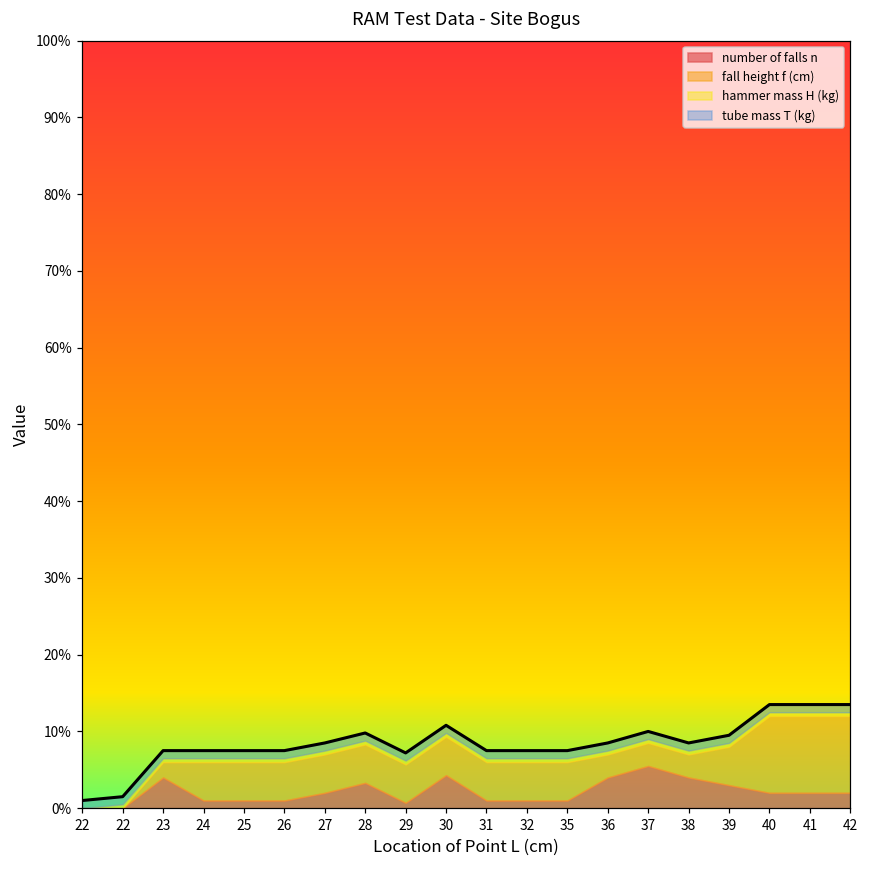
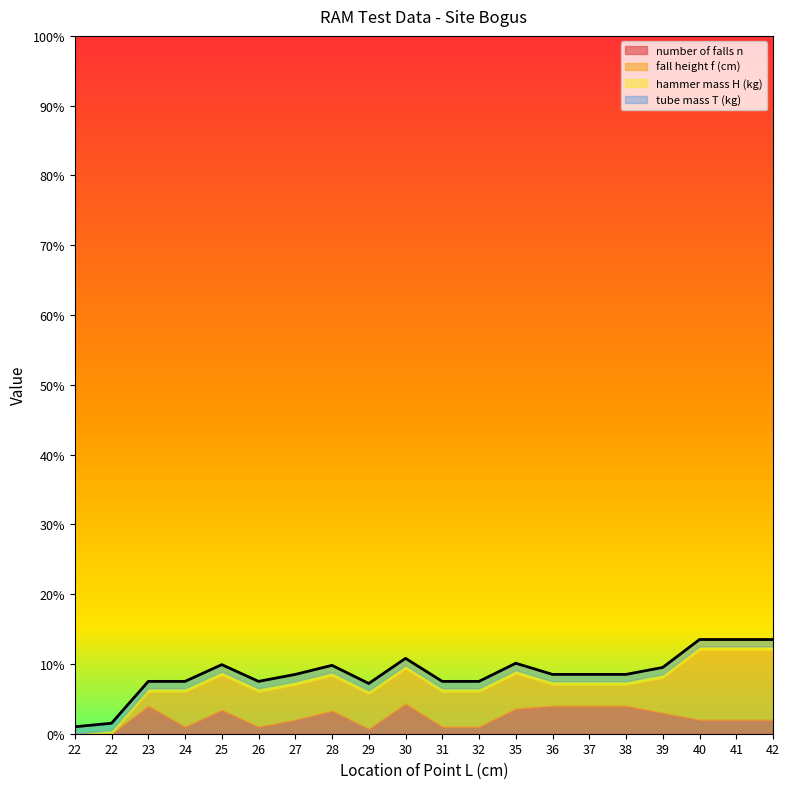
  {
    "number of falls n": {
      "23": "4%",
      "24": "1%",
-     "25": "1%",
+     "25": "3%",
      "26": "1%",
      "27": "2%",
      "28": "3%",
      "29": "1%",
      "30": "4%",
      "31": "1%",
      "32": "1%",
-     "35": "1%",
+     "35": "4%",
      "36": "4%",
-     "37": "6%",
+     "37": "4%",
      "38": "4%",
      "39": "3%",
      "40": "2%",
      "41": "2%",
      "42": "2%"
    },
    "fall height f (cm)": {
      "23": "2%",
      "24": "5%",
      "25": "5%",
      "26": "5%",
      "27": "5%",
      "28": "5%",
      "29": "5%",
      "30": "5%",
      "31": "5%",
      "32": "5%",
      "35": "5%",
      "36": "3%",
      "37": "3%",
      "38": "3%",
      "39": "5%",
      "40": "10%",
      "41": "10%",
      "42": "10%"
    },
    "hammer mass H (kg)": {
      "23": "1%",
      "24": "1%",
      "25": "1%",
      "26": "1%",
      "27": "1%",
      "28": "1%",
      "29": "1%",
      "30": "1%",
      "31": "1%",
      "32": "1%",
      "35": "1%",
      "36": "1%",
      "37": "1%",
      "38": "1%",
      "39": "1%",
      "40": "1%",
      "41": "1%",
      "42": "1%"
    },
    "tube mass T (kg)": {
      "23": "1%",
      "24": "1%",
      "25": "1%",
      "26": "1%",
      "27": "1%",
      "28": "1%",
      "29": "1%",
      "30": "1%",
      "31": "1%",
      "32": "1%",
      "35": "1%",
      "36": "1%",
      "37": "1%",
      "38": "1%",
      "39": "1%",
      "40": "1%",
      "41": "1%",
      "42": "1%"
    }
  }
